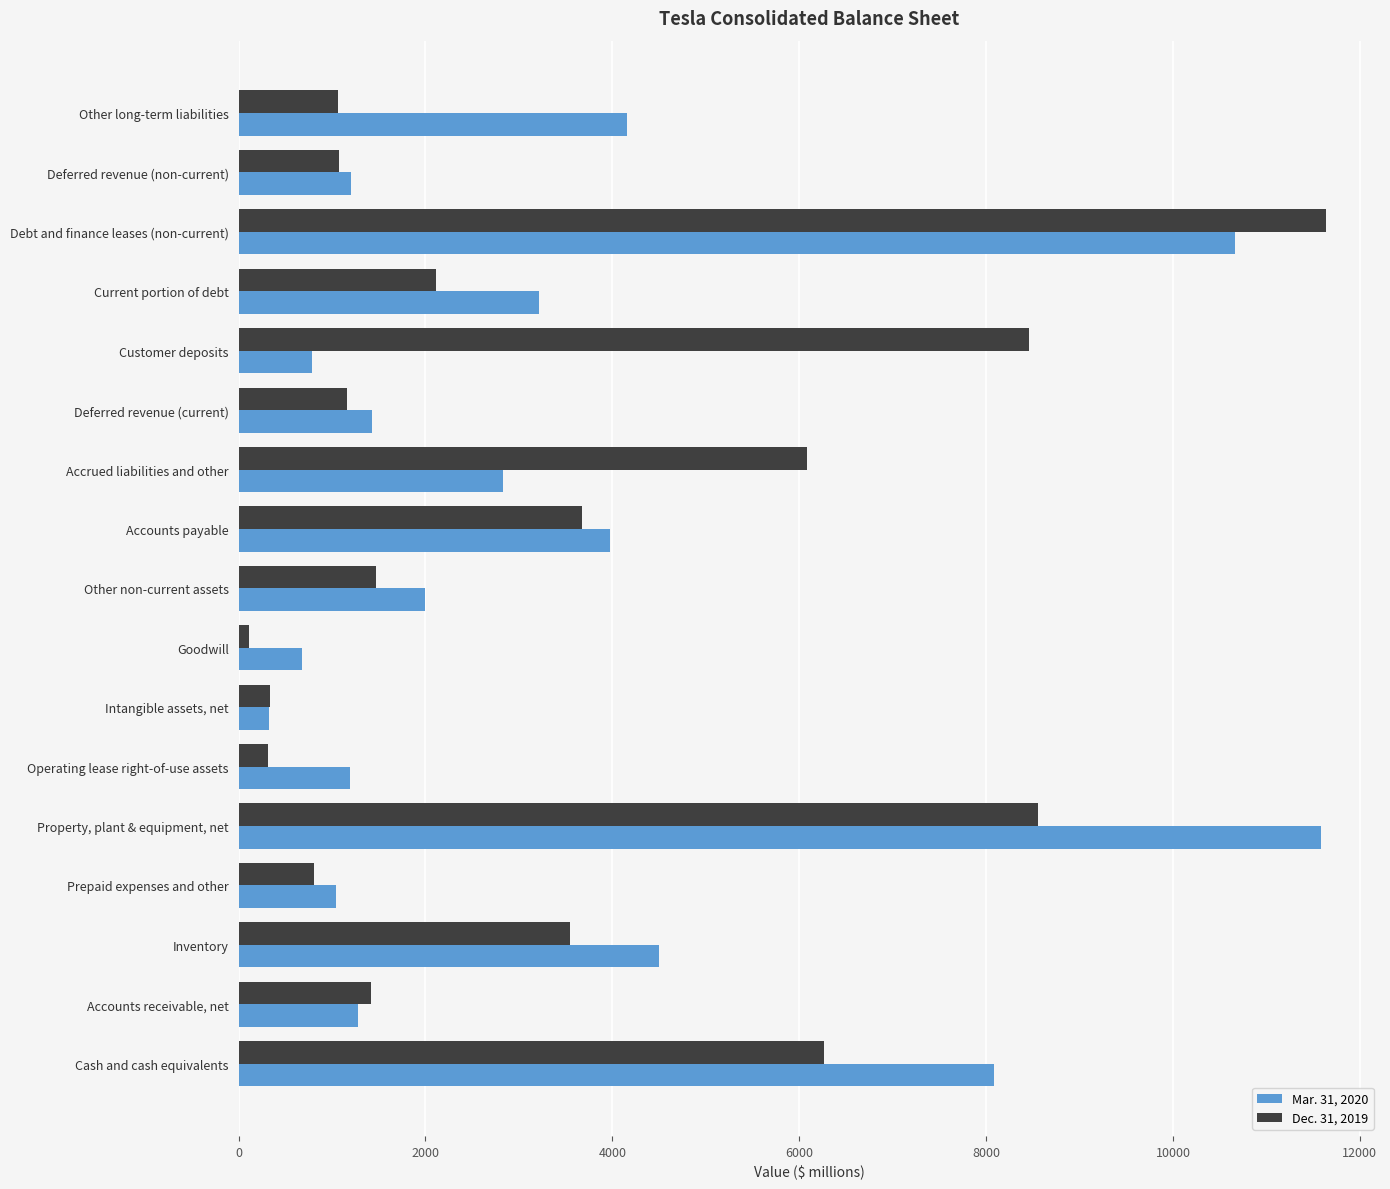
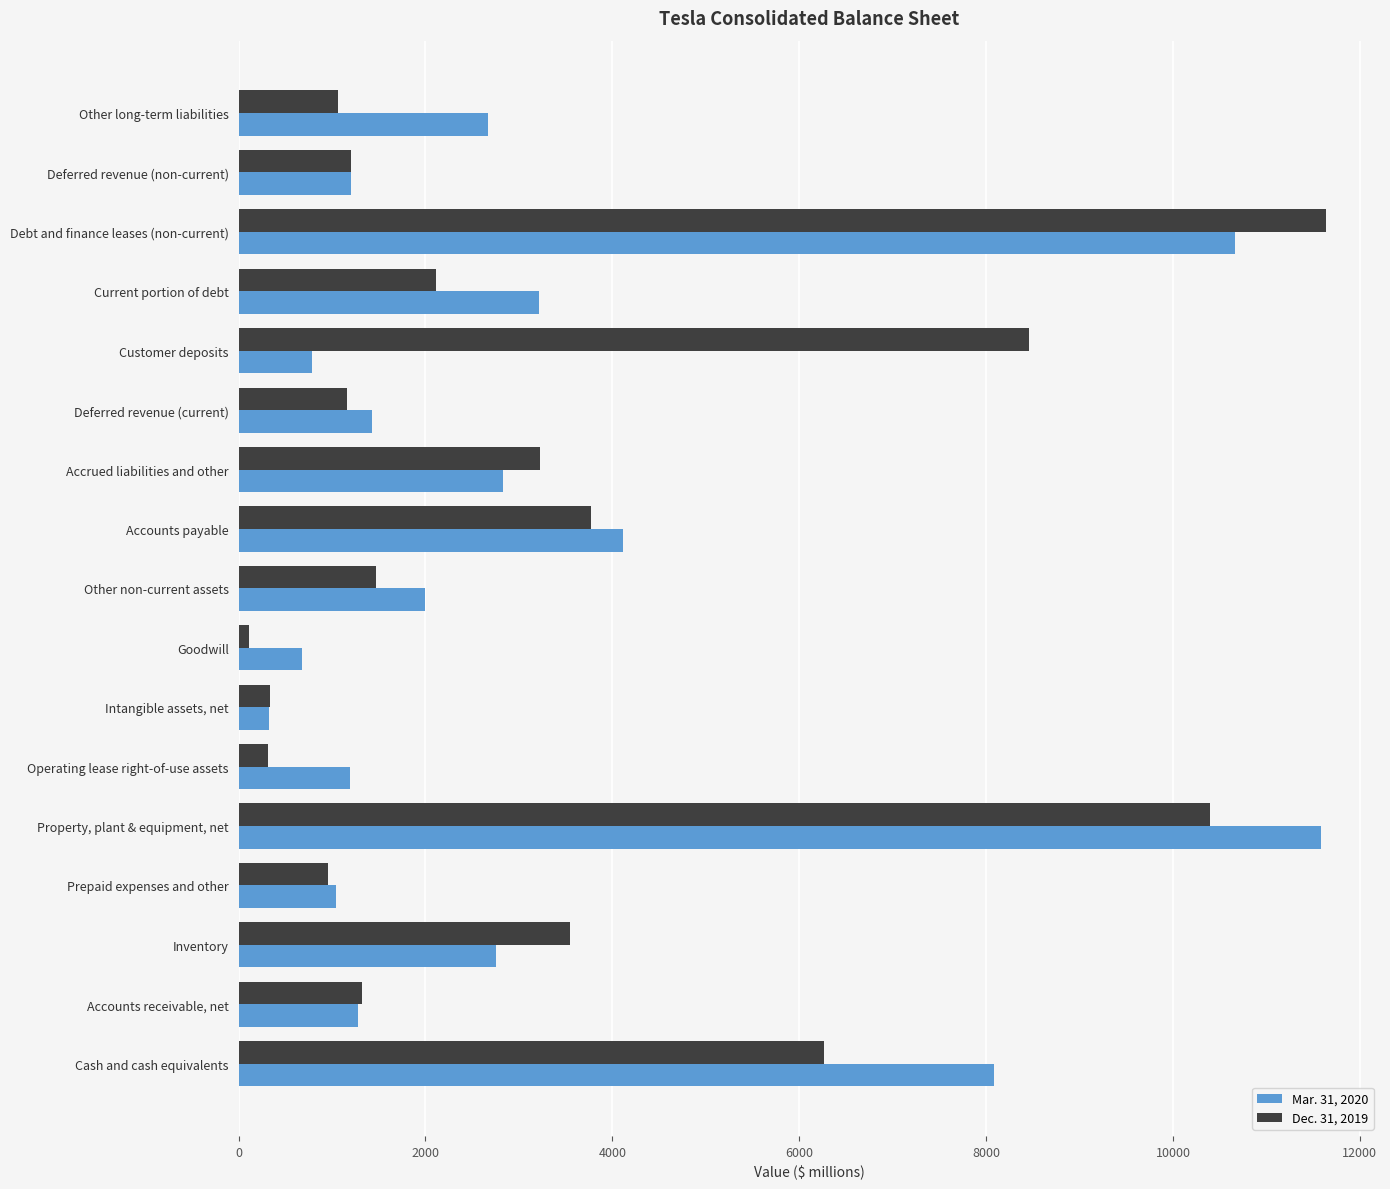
  {
    "Dec. 31, 2019": {
      "Other long-term liabilities": 1100,
-     "Deferred revenue (non-current)": 1100,
+     "Deferred revenue (non-current)": 1200,
      "Debt and finance leases (non-current)": 11600,
      "Current portion of debt": 2100,
      "Customer deposits": 8500,
      "Deferred revenue (current)": 1200,
-     "Accrued liabilities and other": 6100,
-     "Accounts payable": 3700,
+     "Accrued liabilities and other": 3200,
+     "Accounts payable": 3800,
      "Other non-current assets": 1500,
      "Goodwill": 100,
      "Intangible assets, net": 300,
      "Operating lease right-of-use assets": 300,
-     "Property, plant & equipment, net": 8600,
-     "Prepaid expenses and other": 800,
+     "Property, plant & equipment, net": 10400,
+     "Prepaid expenses and other": 1000,
      "Inventory": 3600,
-     "Accounts receivable, net": 1400,
+     "Accounts receivable, net": 1300,
      "Cash and cash equivalents": 6300
    },
    "Mar. 31, 2020": {
-     "Other long-term liabilities": 4200,
+     "Other long-term liabilities": 2700,
      "Deferred revenue (non-current)": 1200,
      "Debt and finance leases (non-current)": 10700,
      "Current portion of debt": 3200,
      "Customer deposits": 800,
      "Deferred revenue (current)": 1400,
      "Accrued liabilities and other": 2800,
-     "Accounts payable": 4000,
+     "Accounts payable": 4100,
      "Other non-current assets": 2000,
      "Goodwill": 700,
      "Intangible assets, net": 300,
      "Operating lease right-of-use assets": 1200,
      "Property, plant & equipment, net": 11600,
      "Prepaid expenses and other": 1000,
-     "Inventory": 4500,
+     "Inventory": 2800,
      "Accounts receivable, net": 1300,
      "Cash and cash equivalents": 8100
    }
  }
